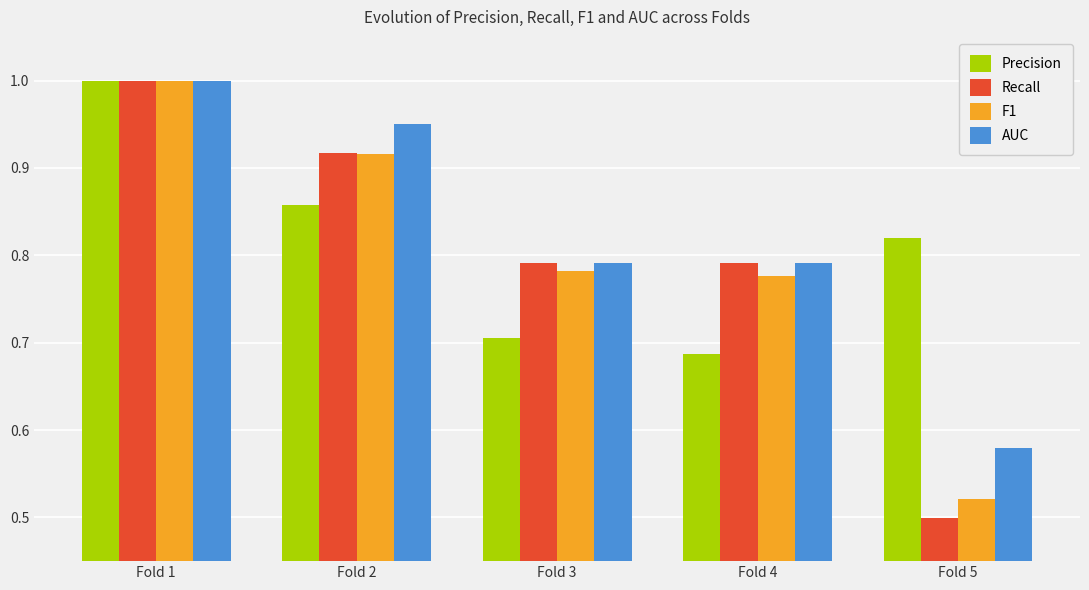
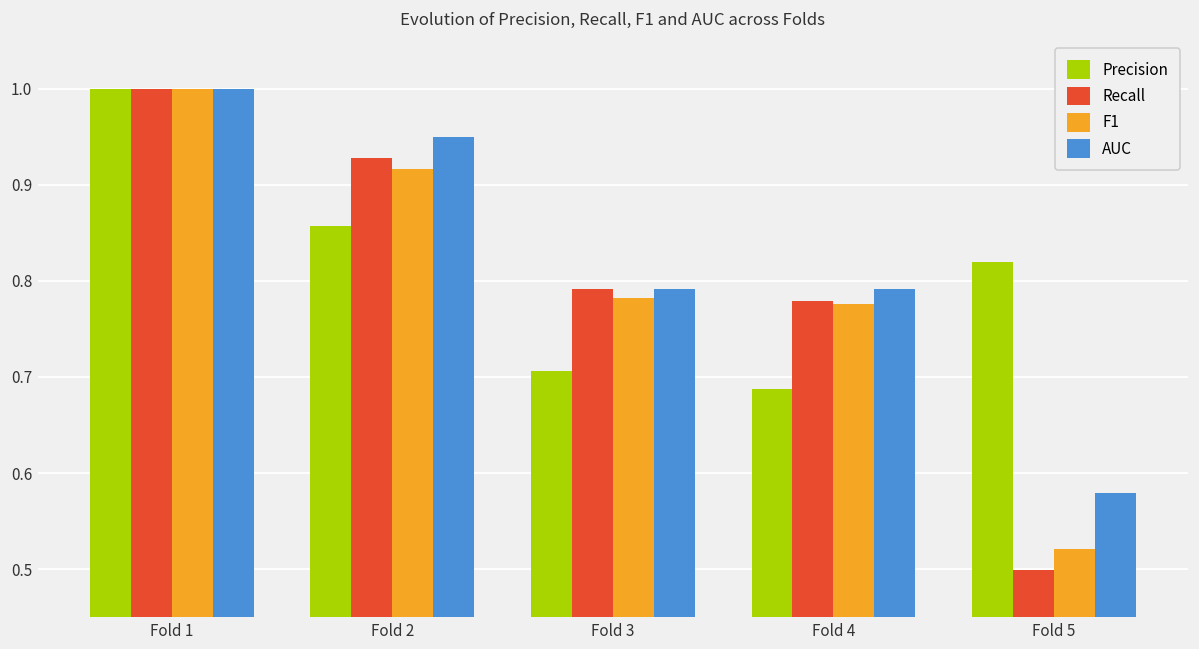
  {
    "Precision": {
      "Fold 1": 1.00,
      "Fold 2": 0.86,
      "Fold 3": 0.71,
      "Fold 4": 0.69,
      "Fold 5": 0.82
    },
    "Recall": {
      "Fold 1": 1.00,
-     "Fold 2": 0.92,
+     "Fold 2": 0.93,
      "Fold 3": 0.79,
-     "Fold 4": 0.79,
+     "Fold 4": 0.78,
      "Fold 5": 0.50
    },
    "F1": {
      "Fold 1": 1.00,
      "Fold 2": 0.92,
      "Fold 3": 0.78,
      "Fold 4": 0.78,
      "Fold 5": 0.52
    },
    "AUC": {
      "Fold 1": 1.00,
      "Fold 2": 0.95,
      "Fold 3": 0.79,
      "Fold 4": 0.79,
      "Fold 5": 0.58
    }
  }
